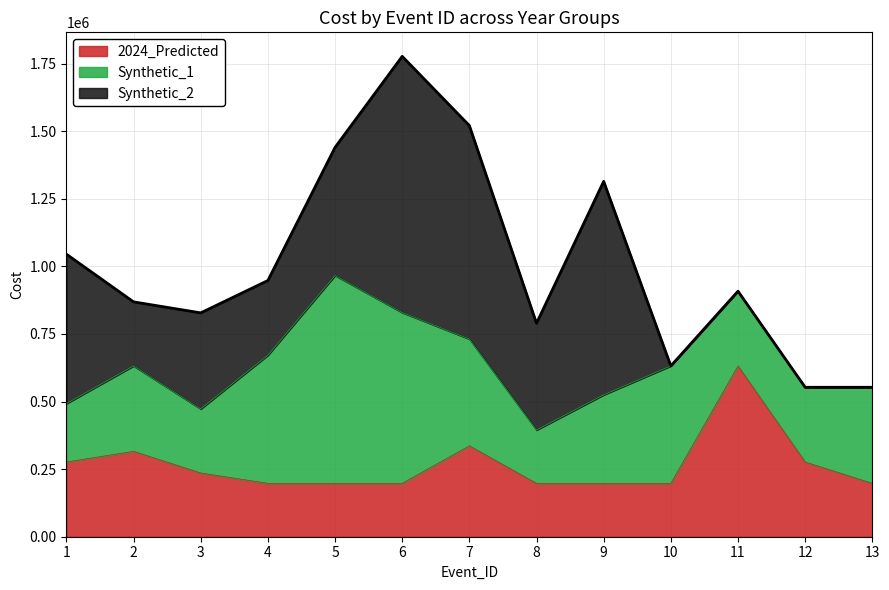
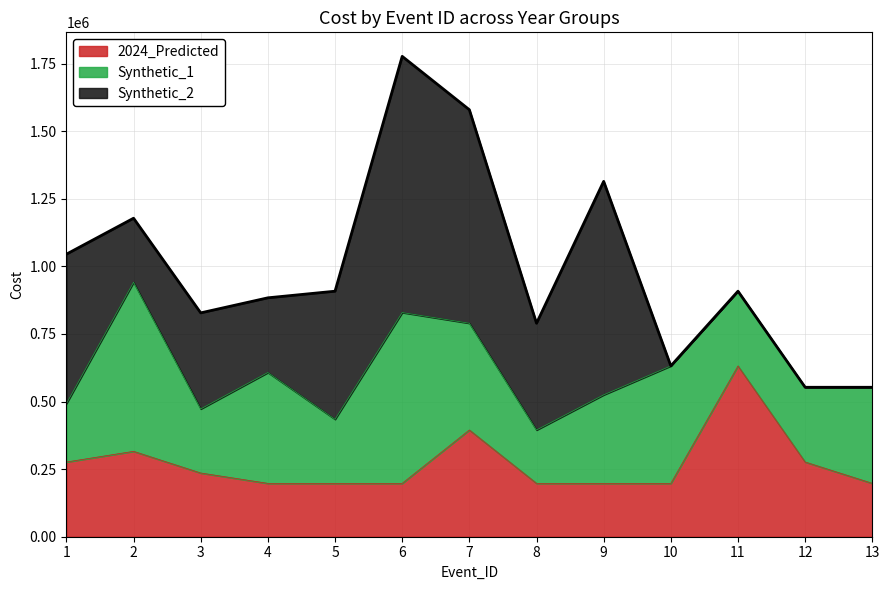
  {
    "2024_Predicted": {
      "1": 280000,
      "2": 320000,
      "3": 240000,
      "4": 200000,
      "5": 200000,
      "6": 200000,
-     "7": 340000,
+     "7": 390000,
      "8": 200000,
      "9": 200000,
      "10": 200000,
      "11": 630000,
      "12": 280000,
      "13": 200000
    },
    "Synthetic_1": {
      "1": 220000,
-     "2": 320000,
+     "2": 630000,
      "3": 240000,
-     "4": 470000,
-     "5": 770000,
+     "4": 410000,
+     "5": 240000,
      "6": 630000,
      "7": 390000,
      "8": 200000,
      "9": 330000
    },
    "Synthetic_2": {
      "1": 550000,
      "2": 240000,
      "3": 360000,
      "4": 280000,
      "5": 470000,
      "6": 950000,
      "7": 790000,
      "8": 390000,
      "9": 790000
    }
  }
